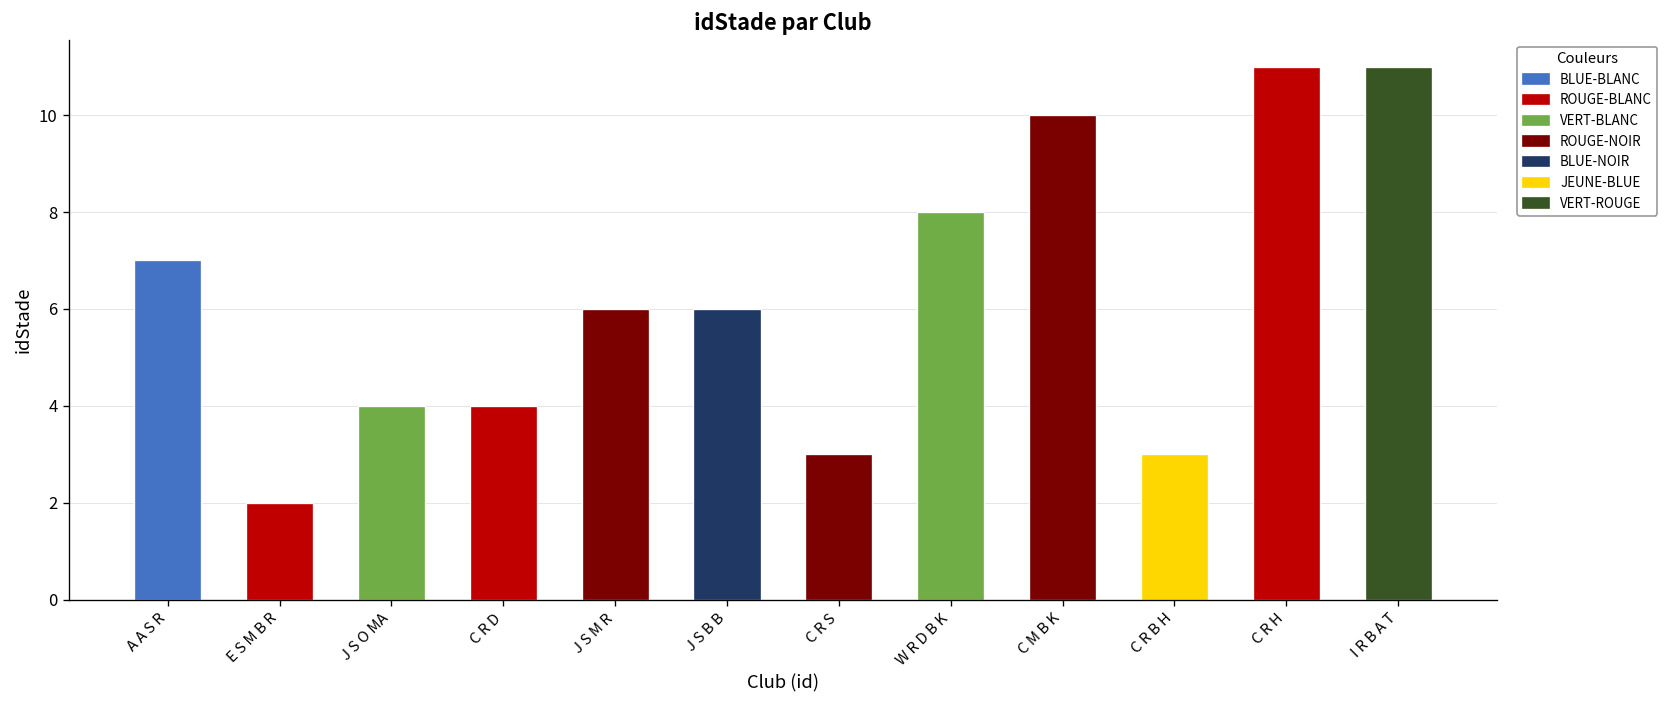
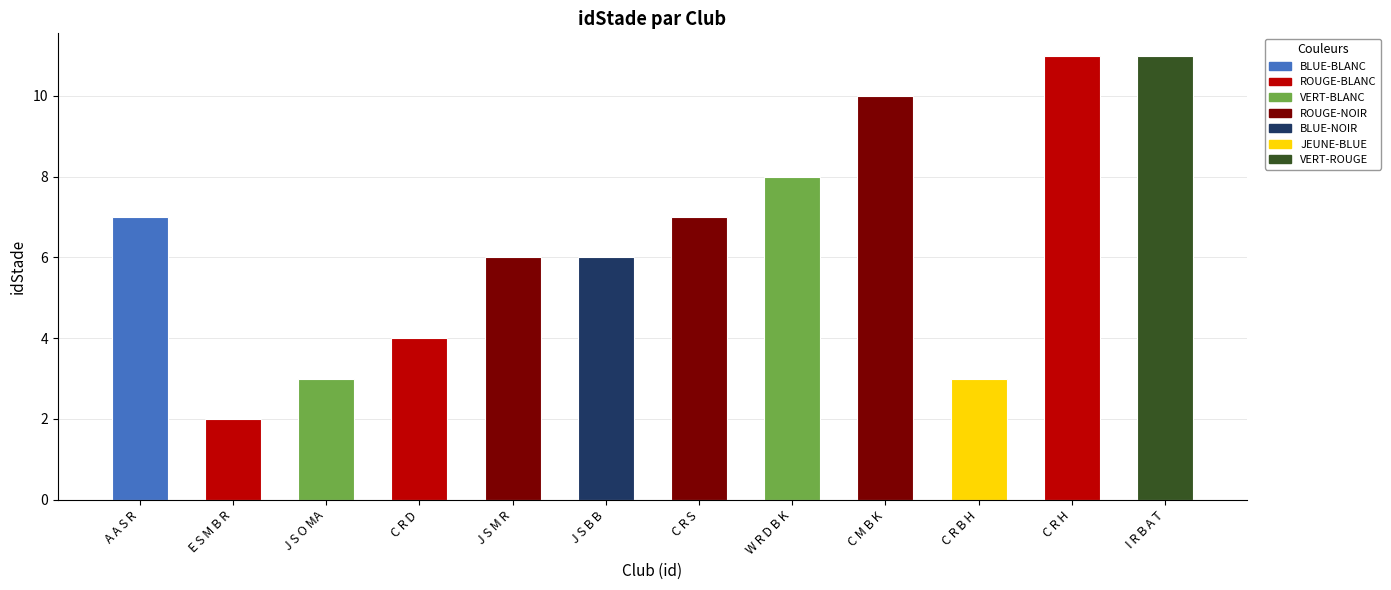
  {
    "A A S R": 7,
    "E S M B R": 2,
-   "J S O MA": 4,
+   "J S O MA": 3,
    "C R D": 4,
    "J S M R": 6,
    "J S B B": 6,
-   "C R S": 3,
+   "C R S": 7,
    "W R D B K": 8,
    "C M B K": 10,
    "C R B H": 3,
    "C R H": 11,
    "I R B A T": 11
  }
